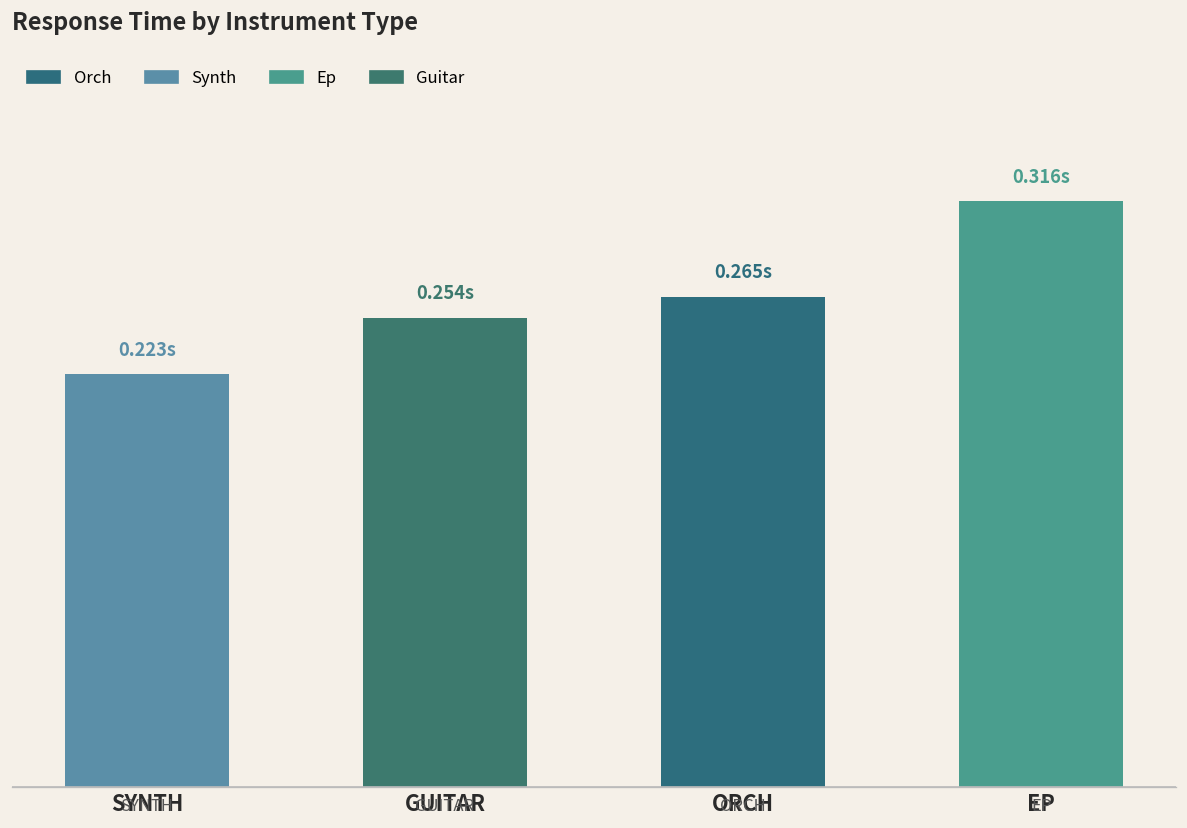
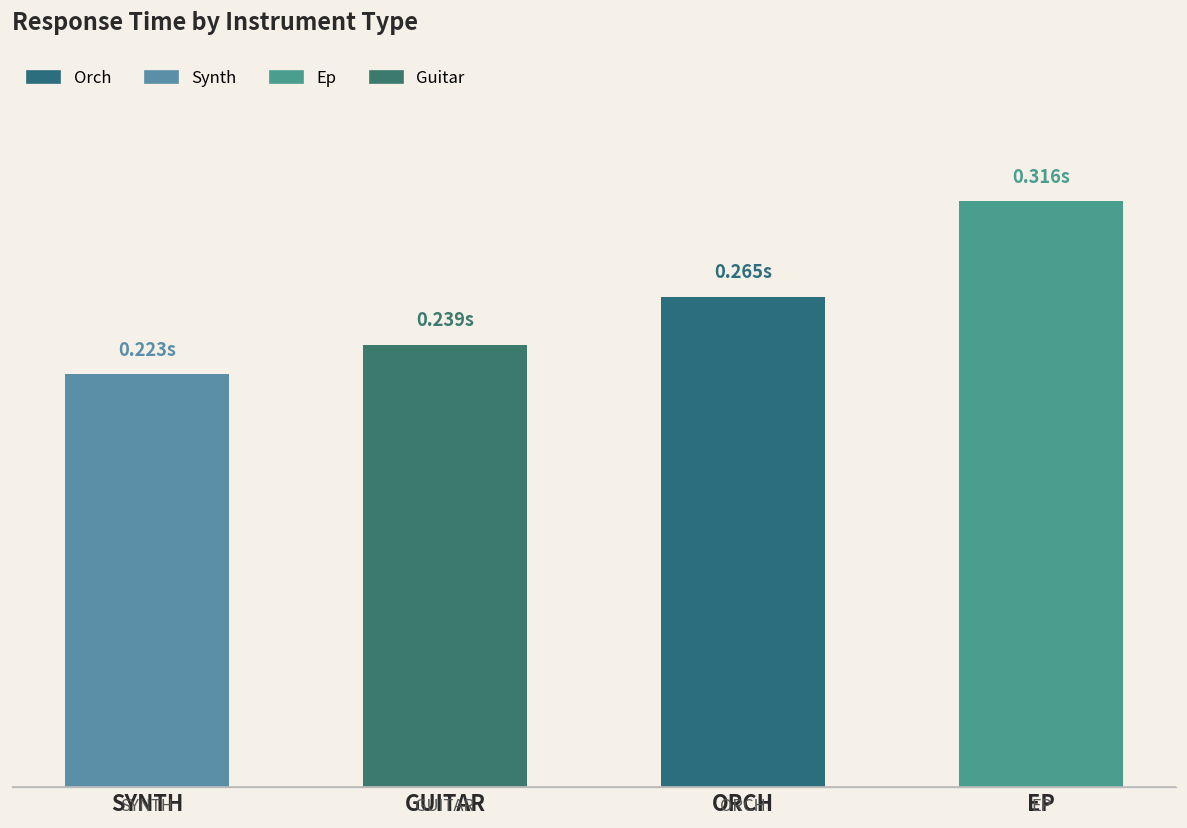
  {
    "SYNTH": "0.223s",
-   "GUITAR": "0.254s",
+   "GUITAR": "0.239s",
    "ORCH": "0.265s",
    "EP": "0.316s"
  }
